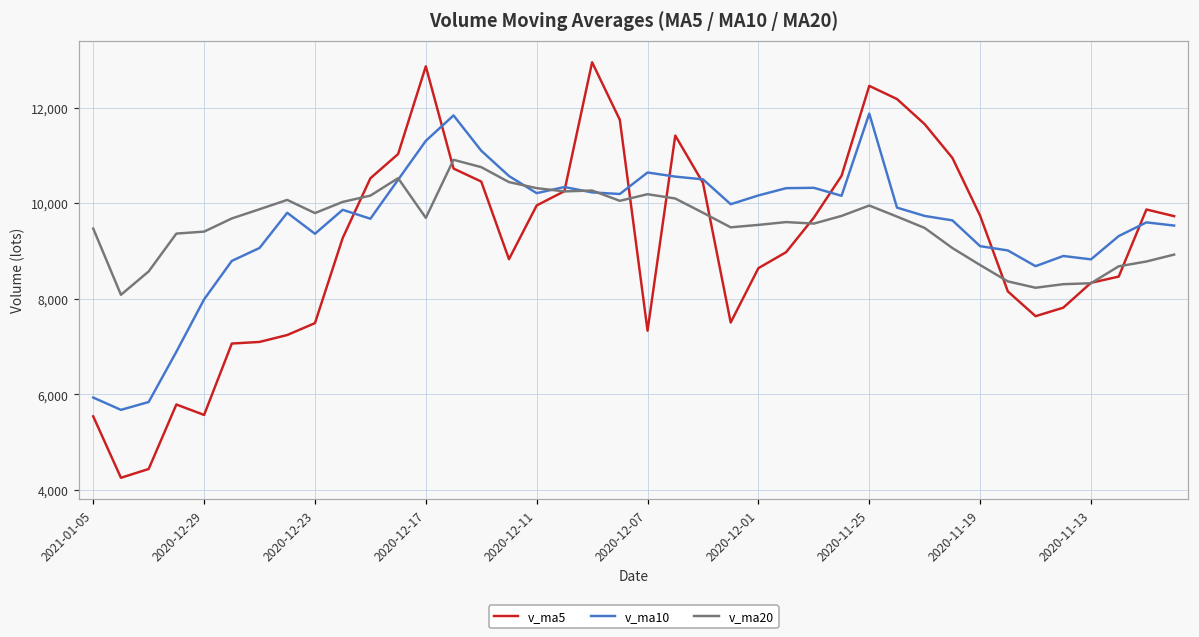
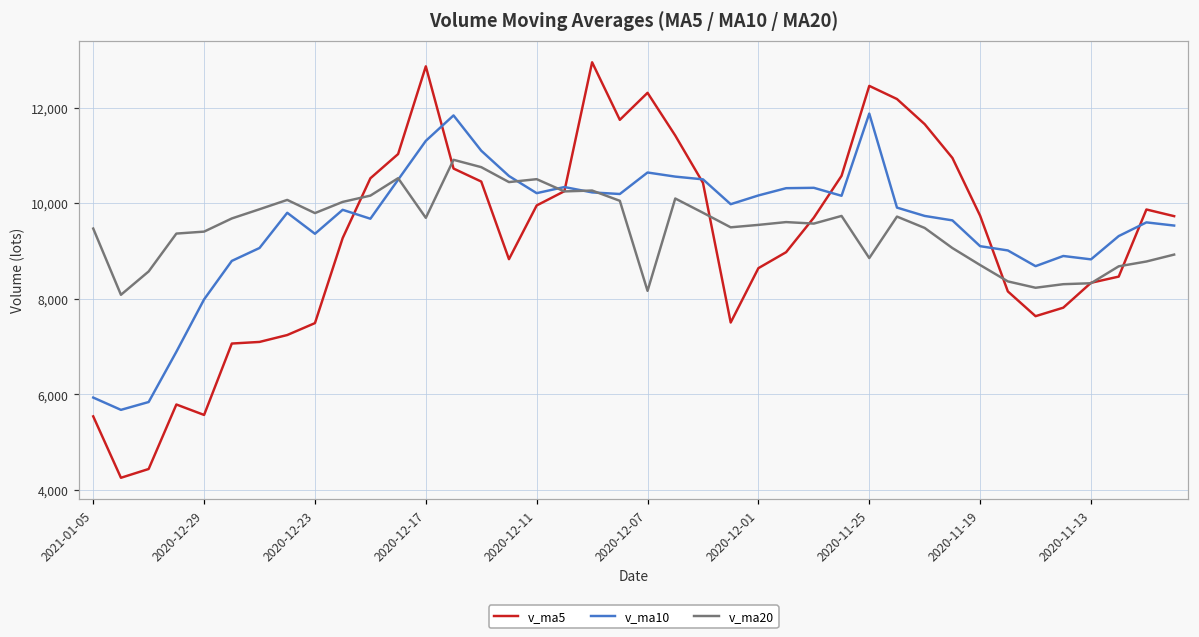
  {
    "v_ma5": {
      "2021-01-05": "5,500",
      "2020-12-29": "5,600",
      "2020-12-23": "7,500",
      "2020-12-17": "12,900",
      "2020-12-11": "10,000",
-     "2020-12-07": "7,300",
+     "2020-12-07": "12,300",
      "2020-12-01": "8,600",
      "2020-11-25": "12,500",
      "2020-11-19": "9,700"
    },
    "v_ma10": {
      "2021-01-05": "5,900",
      "2020-12-29": "8,000",
      "2020-12-23": "9,400",
      "2020-12-17": "11,300",
      "2020-12-11": "10,200",
      "2020-12-07": "10,600",
      "2020-12-01": "10,200",
      "2020-11-25": "11,900",
      "2020-11-19": "9,100",
      "2020-11-13": "8,800"
    },
    "v_ma20": {
      "2021-01-05": "9,500",
      "2020-12-29": "9,400",
      "2020-12-23": "9,800",
      "2020-12-17": "9,700",
-     "2020-12-11": "10,300",
-     "2020-12-07": "10,200",
+     "2020-12-11": "10,500",
+     "2020-12-07": "8,200",
      "2020-12-01": "9,600",
-     "2020-11-25": "10,000",
+     "2020-11-25": "8,900",
      "2020-11-19": "8,700"
    }
  }
